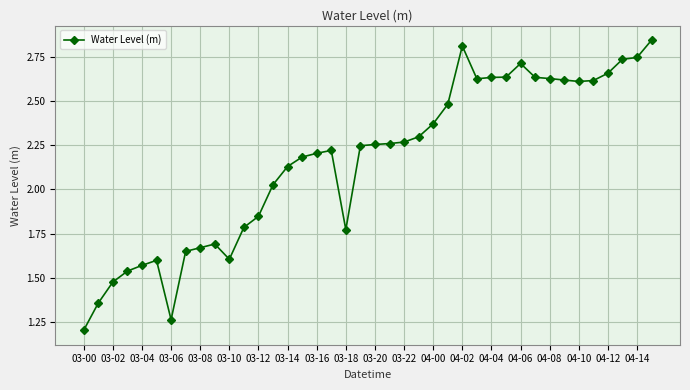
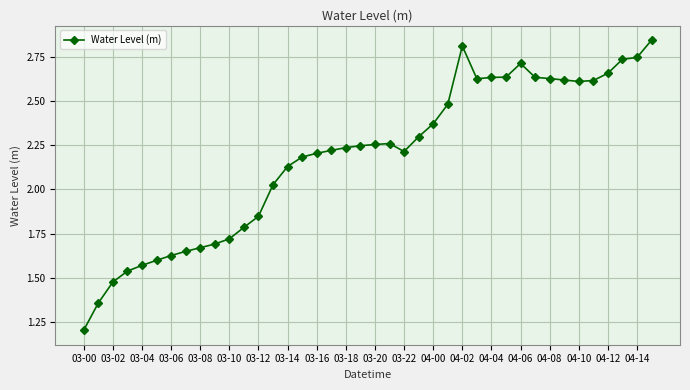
  {
    "03-00": 1.20,
    "03-02": 1.48,
    "03-04": 1.57,
-   "03-06": 1.26,
+   "03-06": 1.63,
    "03-08": 1.67,
-   "03-10": 1.60,
+   "03-10": 1.72,
    "03-12": 1.85,
    "03-14": 2.13,
    "03-16": 2.20,
-   "03-18": 1.77,
+   "03-18": 2.24,
    "03-20": 2.25,
-   "03-22": 2.27,
+   "03-22": 2.21,
    "04-00": 2.37,
    "04-02": 2.81,
    "04-04": 2.63,
    "04-06": 2.71,
    "04-08": 2.63,
    "04-10": 2.61,
    "04-12": 2.66,
    "04-14": 2.75
  }
